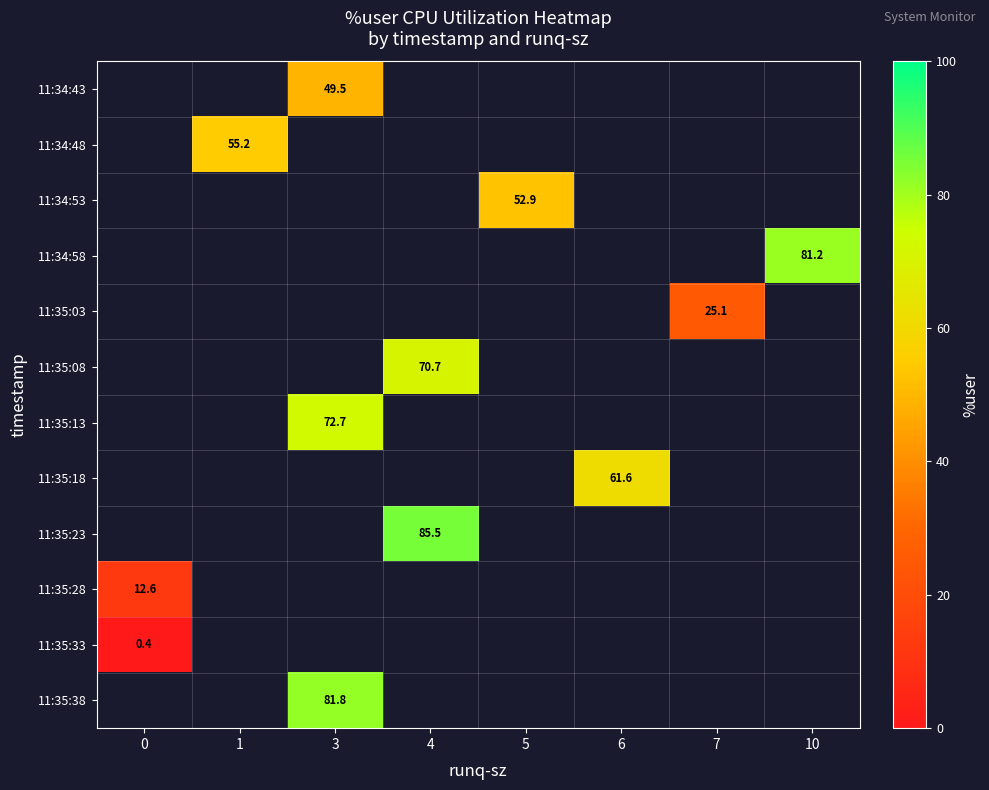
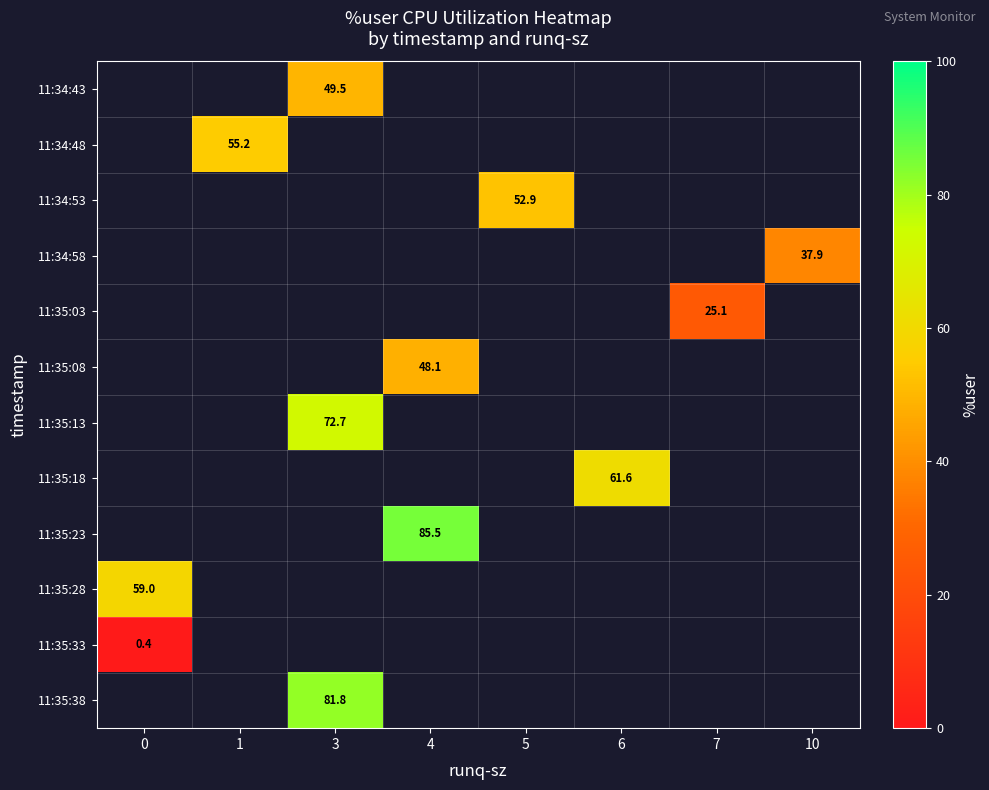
  {
    "11:34:43": {
      "3": 49.5
    },
    "11:34:48": {
      "1": 55.2
    },
    "11:34:53": {
      "5": 52.9
    },
    "11:34:58": {
-     "10": 81.2
+     "10": 37.9
    },
    "11:35:03": {
      "7": 25.1
    },
    "11:35:08": {
-     "4": 70.7
+     "4": 48.1
    },
    "11:35:13": {
      "3": 72.7
    },
    "11:35:18": {
      "6": 61.6
    },
    "11:35:23": {
      "4": 85.5
    },
    "11:35:28": {
-     "0": 12.6
+     "0": 59.0
    },
    "11:35:33": {
      "0": 0.4
    },
    "11:35:38": {
      "3": 81.8
    }
  }
